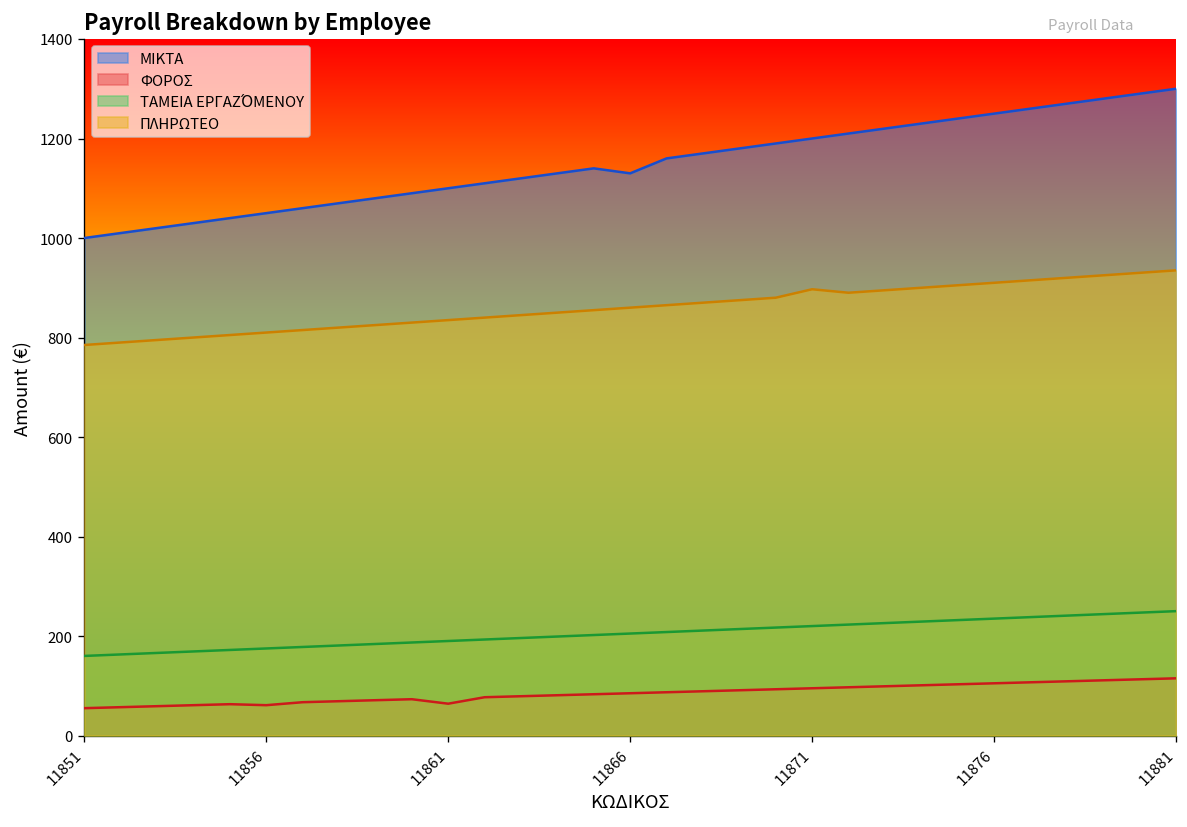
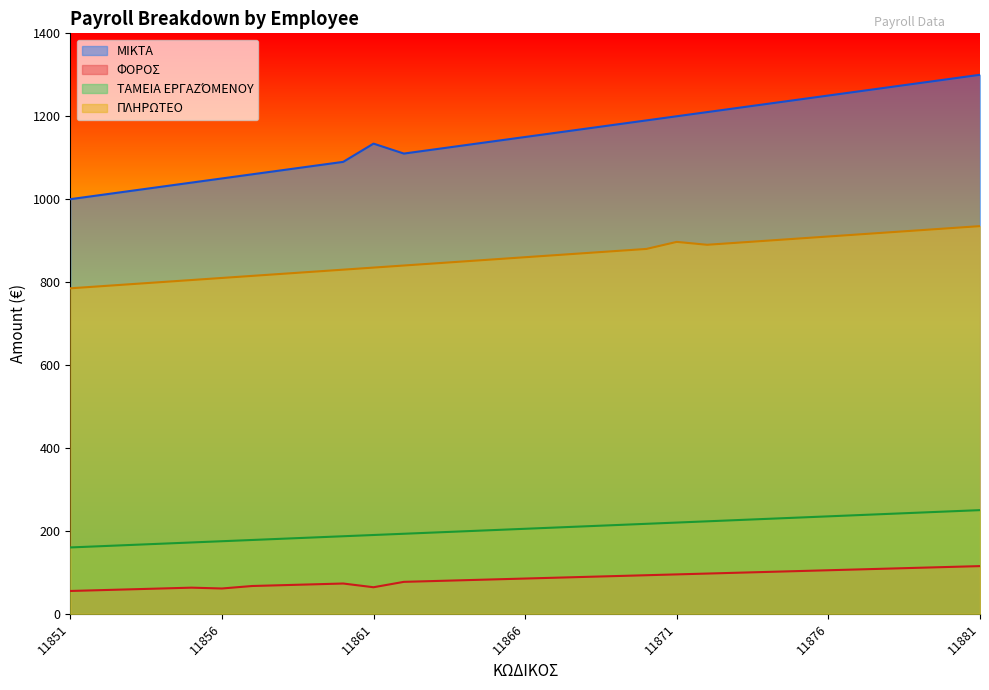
  {
    "ΜΙΚΤΑ": {
      "11851": 1000,
      "11856": 1050,
-     "11861": 1100,
-     "11866": 1130,
+     "11861": 1130,
+     "11866": 1150,
      "11871": 1200,
      "11876": 1250,
      "11881": 1300
    },
    "ΦΟΡΟΣ": {
      "11851": 60,
      "11856": 60,
      "11861": 60,
      "11866": 90,
      "11871": 100,
      "11876": 110,
      "11881": 120
    },
    "ΤΑΜΕΙΑ ΕΡΓΑΖΌΜΕΝΟΥ": {
      "11851": 160,
      "11856": 180,
      "11861": 190,
      "11866": 210,
      "11871": 220,
      "11876": 240,
      "11881": 250
    },
    "ΠΛΗΡΩΤΕΟ": {
      "11851": 790,
      "11856": 810,
      "11861": 840,
      "11866": 860,
      "11871": 900,
      "11876": 910,
      "11881": 940
    }
  }
